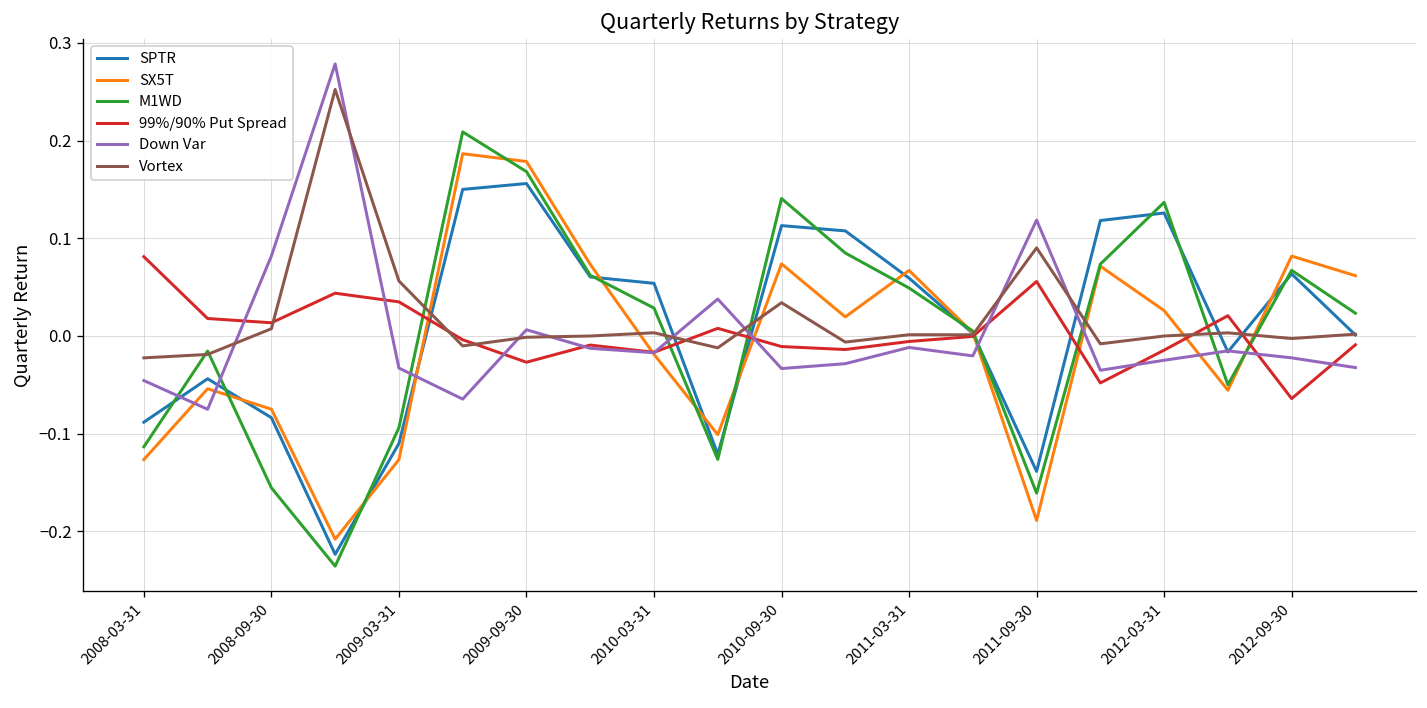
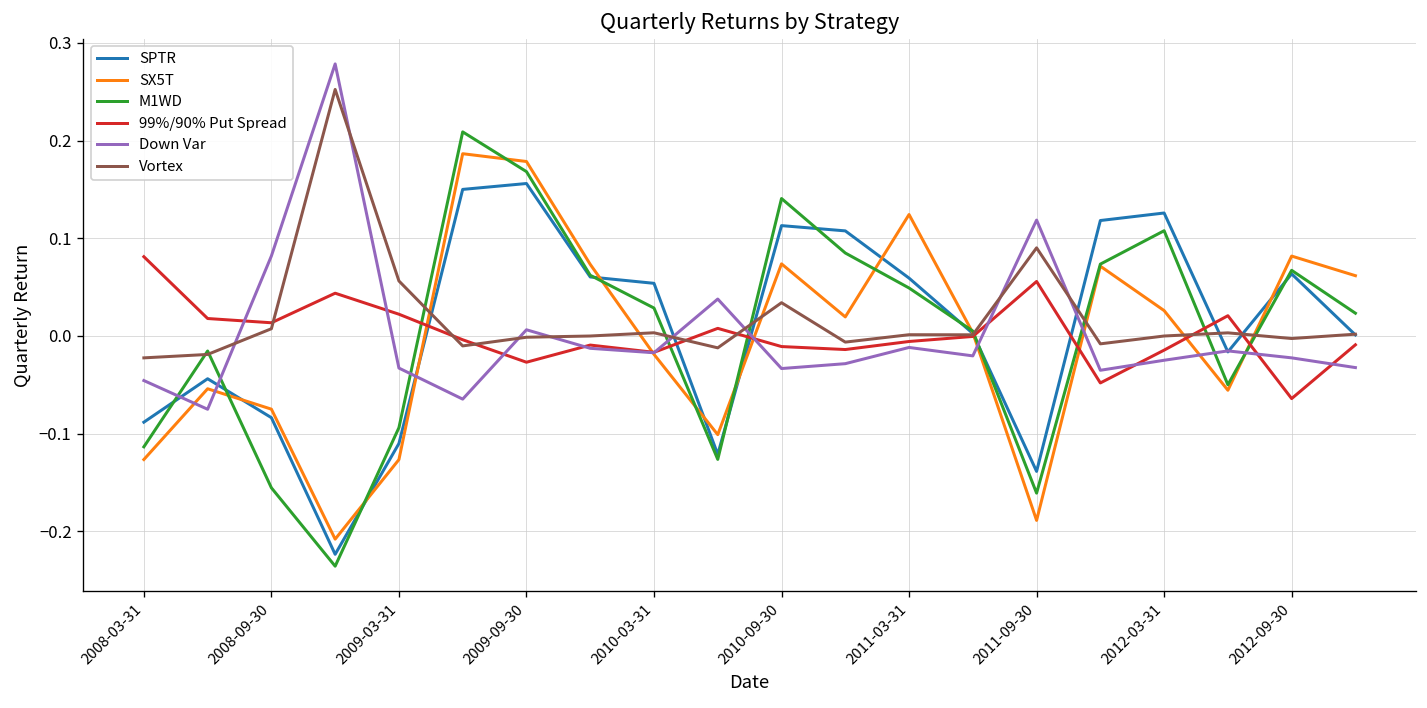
  {
    "SPTR": {
      "2008-03-31": -0.09,
      "2008-09-30": -0.08,
      "2009-03-31": -0.11,
      "2009-09-30": 0.16,
      "2010-03-31": 0.05,
      "2010-09-30": 0.11,
      "2011-03-31": 0.06,
      "2011-09-30": -0.14,
      "2012-03-31": 0.13,
      "2012-09-30": 0.06
    },
    "SX5T": {
      "2008-03-31": -0.13,
      "2008-09-30": -0.07,
      "2009-03-31": -0.13,
      "2009-09-30": 0.18,
      "2010-09-30": 0.07,
-     "2011-03-31": 0.07,
+     "2011-03-31": 0.12,
      "2011-09-30": -0.19,
      "2012-03-31": 0.03,
      "2012-09-30": 0.08
    },
    "M1WD": {
      "2008-03-31": -0.11,
      "2008-09-30": -0.16,
      "2009-03-31": -0.09,
      "2009-09-30": 0.17,
      "2010-03-31": 0.03,
      "2010-09-30": 0.14,
      "2011-03-31": 0.05,
      "2011-09-30": -0.16,
-     "2012-03-31": 0.14,
+     "2012-03-31": 0.11,
      "2012-09-30": 0.07
    },
    "99%/90% Put Spread": {
      "2008-03-31": 0.08,
      "2008-09-30": 0.01,
-     "2009-03-31": 0.03,
+     "2009-03-31": 0.02,
      "2009-09-30": -0.03,
      "2010-09-30": -0.01,
      "2011-03-31": -0.01,
      "2011-09-30": 0.06,
      "2012-03-31": -0.01,
      "2012-09-30": -0.06
    },
    "Down Var": {
      "2008-03-31": -0.05,
      "2008-09-30": 0.08,
      "2009-03-31": -0.03,
      "2009-09-30": 0.01,
      "2010-09-30": -0.03,
      "2011-03-31": -0.01,
      "2011-09-30": 0.12,
      "2012-03-31": -0.02,
      "2012-09-30": -0.02
    },
    "Vortex": {
      "2008-03-31": -0.02,
      "2008-09-30": 0.01,
      "2009-03-31": 0.06,
      "2009-09-30": 0.00,
      "2010-03-31": 0.00,
      "2010-09-30": 0.03,
      "2011-03-31": 0.00,
      "2011-09-30": 0.09,
      "2012-03-31": 0.00,
      "2012-09-30": 0.00
    }
  }
